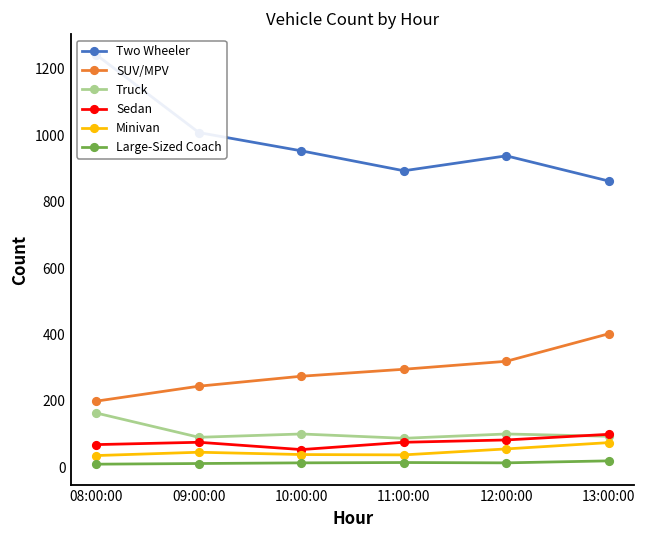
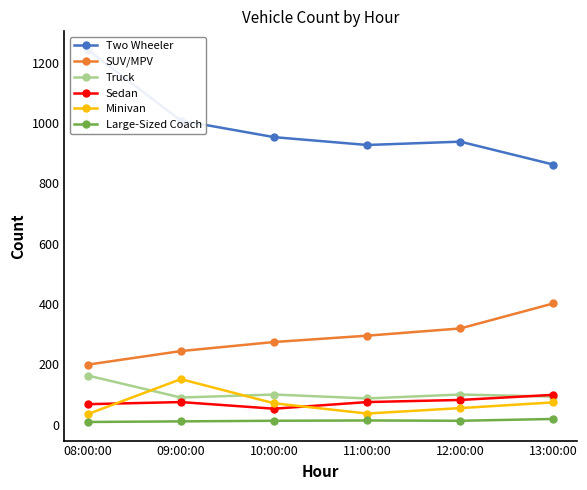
  {
    "Two Wheeler": {
      "10:00:00": 950,
-     "11:00:00": 890,
+     "11:00:00": 930,
      "12:00:00": 940,
      "13:00:00": 860
    },
    "SUV/MPV": {
      "08:00:00": 200,
      "09:00:00": 240,
      "10:00:00": 270,
      "11:00:00": 300,
      "12:00:00": 320,
      "13:00:00": 400
    },
    "Truck": {
      "08:00:00": 160,
      "09:00:00": 90,
      "10:00:00": 100,
      "11:00:00": 90,
      "12:00:00": 100
    },
    "Sedan": {
      "08:00:00": 70,
      "09:00:00": 80,
      "10:00:00": 50,
      "11:00:00": 80,
      "12:00:00": 80
    },
    "Minivan": {
      "08:00:00": 40,
-     "09:00:00": 50,
-     "10:00:00": 40,
+     "09:00:00": 150,
+     "10:00:00": 70,
      "11:00:00": 40,
      "12:00:00": 60,
      "13:00:00": 70
    },
    "Large-Sized Coach": {
      "08:00:00": 10,
      "09:00:00": 10,
      "10:00:00": 10,
      "11:00:00": 10,
      "12:00:00": 10,
      "13:00:00": 20
    }
  }
